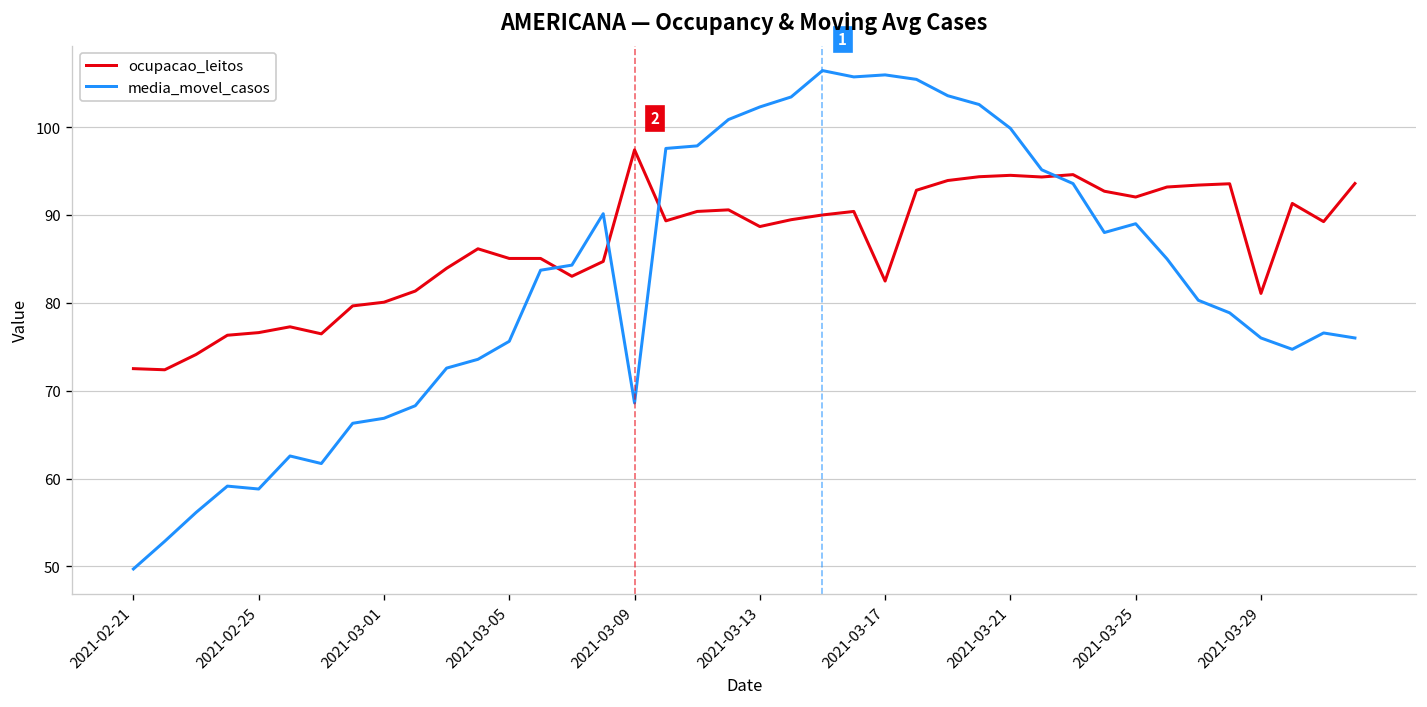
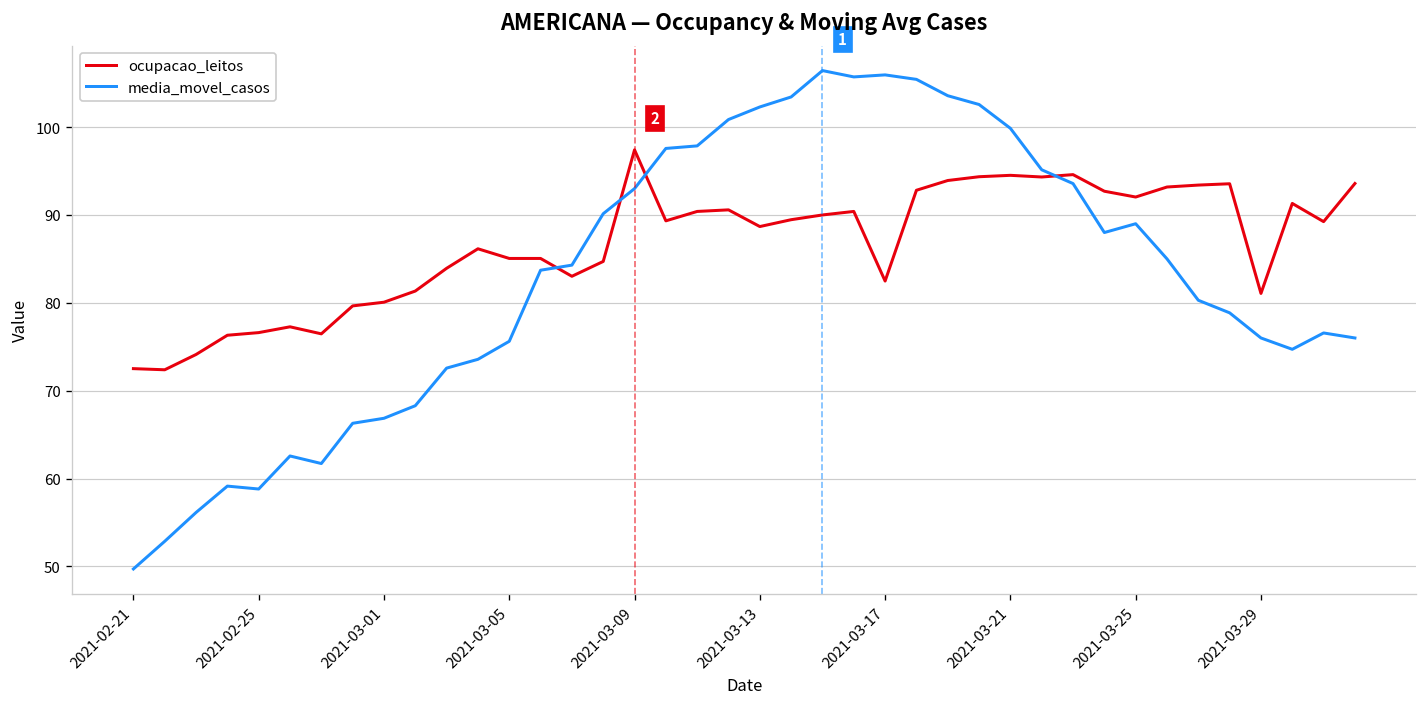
  {
    "ocupacao_leitos": {
      "2021-02-21": 73,
      "2021-02-25": 77,
      "2021-03-01": 80,
      "2021-03-05": 85,
      "2021-03-09": 97,
      "2021-03-13": 89,
      "2021-03-17": 82,
      "2021-03-21": 95,
      "2021-03-25": 92,
      "2021-03-29": 81
    },
    "media_movel_casos": {
      "2021-02-21": 50,
      "2021-02-25": 59,
      "2021-03-01": 67,
      "2021-03-05": 76,
-     "2021-03-09": 69,
+     "2021-03-09": 93,
      "2021-03-13": 102,
      "2021-03-17": 106,
      "2021-03-21": 100,
      "2021-03-25": 89,
      "2021-03-29": 76
    }
  }
